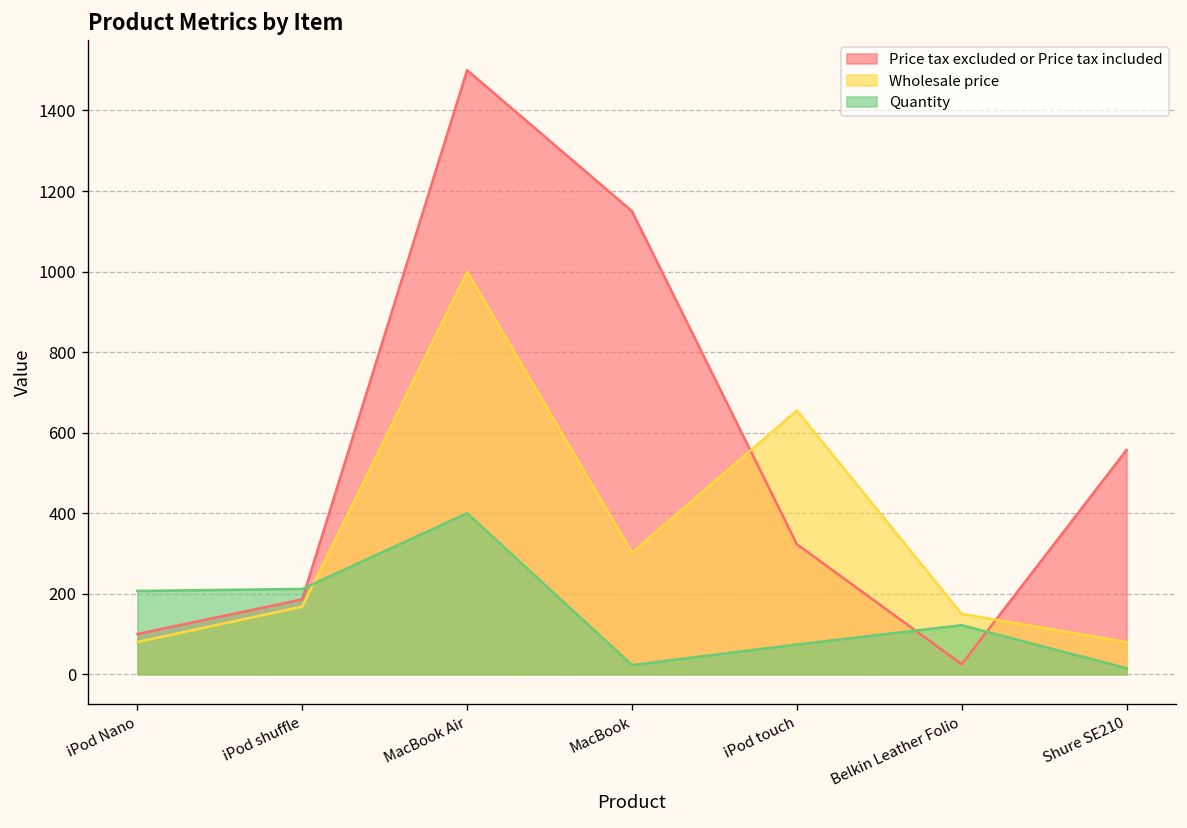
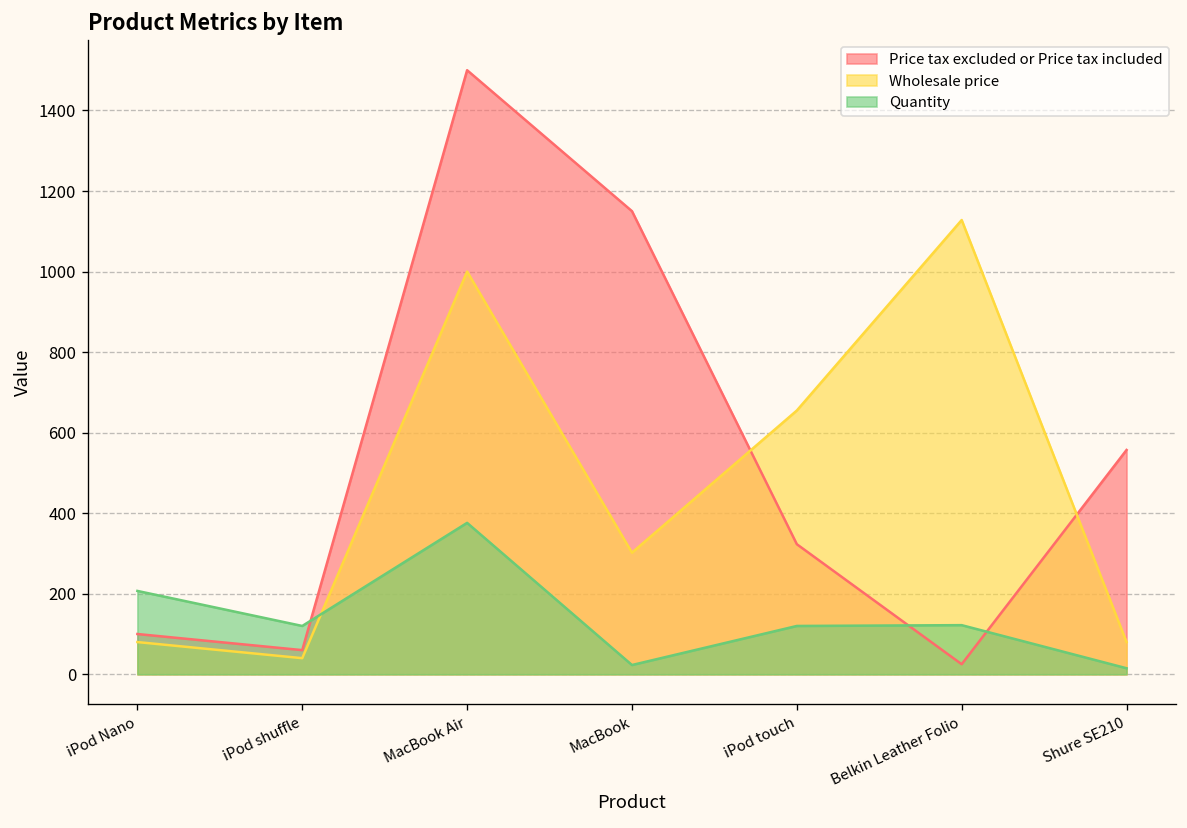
  {
    "Price tax excluded or Price tax included": {
      "iPod Nano": 100,
-     "iPod shuffle": 190,
+     "iPod shuffle": 60,
      "MacBook Air": 1500,
      "MacBook": 1150,
      "iPod touch": 320,
      "Belkin Leather Folio": 30,
      "Shure SE210": 560
    },
    "Wholesale price": {
      "iPod Nano": 80,
-     "iPod shuffle": 170,
+     "iPod shuffle": 40,
      "MacBook Air": 1000,
      "MacBook": 300,
      "iPod touch": 660,
-     "Belkin Leather Folio": 150,
+     "Belkin Leather Folio": 1130,
      "Shure SE210": 80
    },
    "Quantity": {
      "iPod Nano": 210,
-     "iPod shuffle": 210,
-     "MacBook Air": 400,
+     "iPod shuffle": 120,
+     "MacBook Air": 380,
      "MacBook": 20,
-     "iPod touch": 70,
+     "iPod touch": 120,
      "Belkin Leather Folio": 120,
      "Shure SE210": 20
    }
  }
